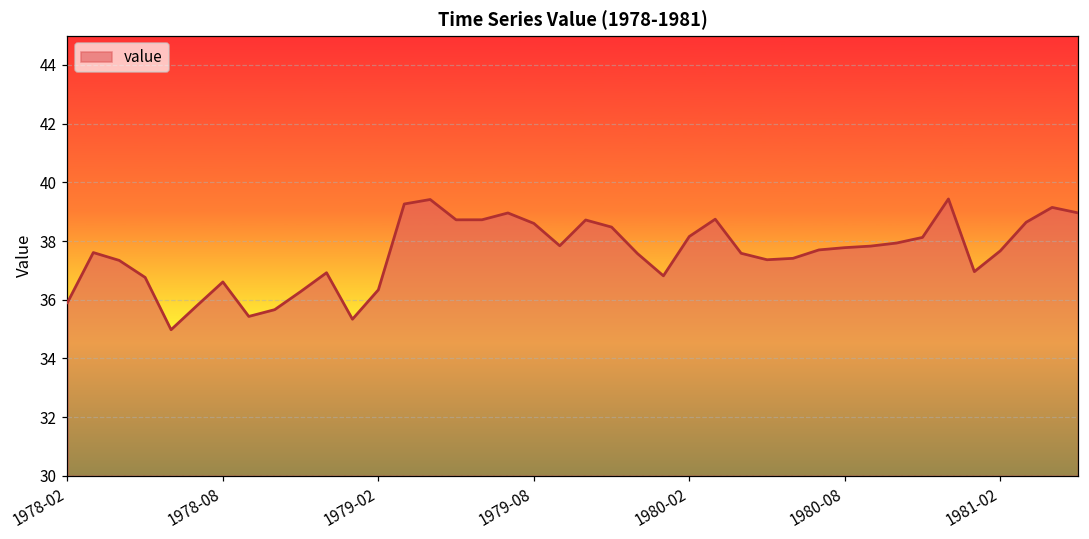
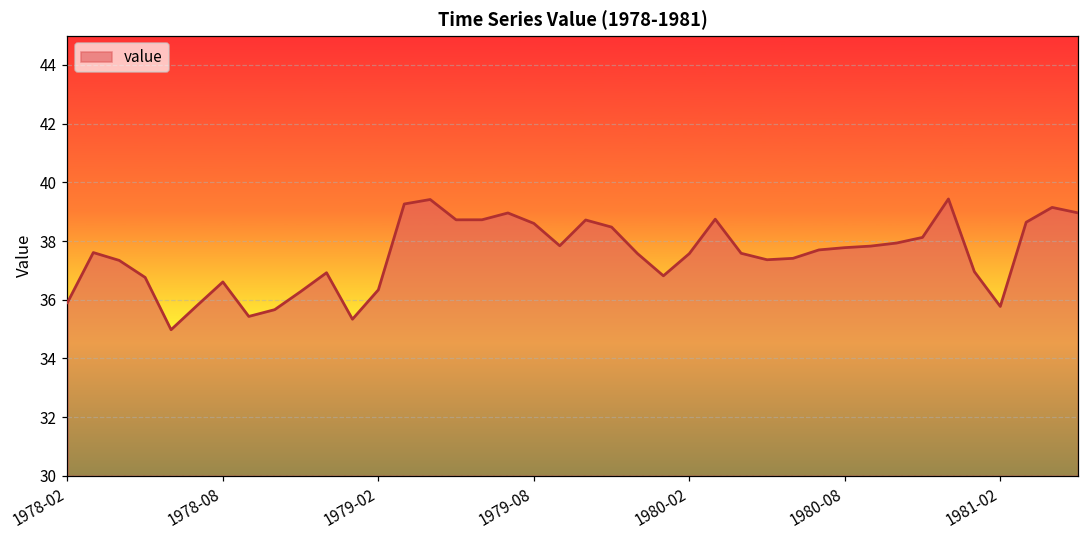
  {
    "1978-02": 35.9,
    "1978-08": 36.6,
    "1979-02": 36.3,
    "1979-08": 38.6,
-   "1980-02": 38.2,
+   "1980-02": 37.6,
    "1980-08": 37.8,
-   "1981-02": 37.7
+   "1981-02": 35.8
  }
